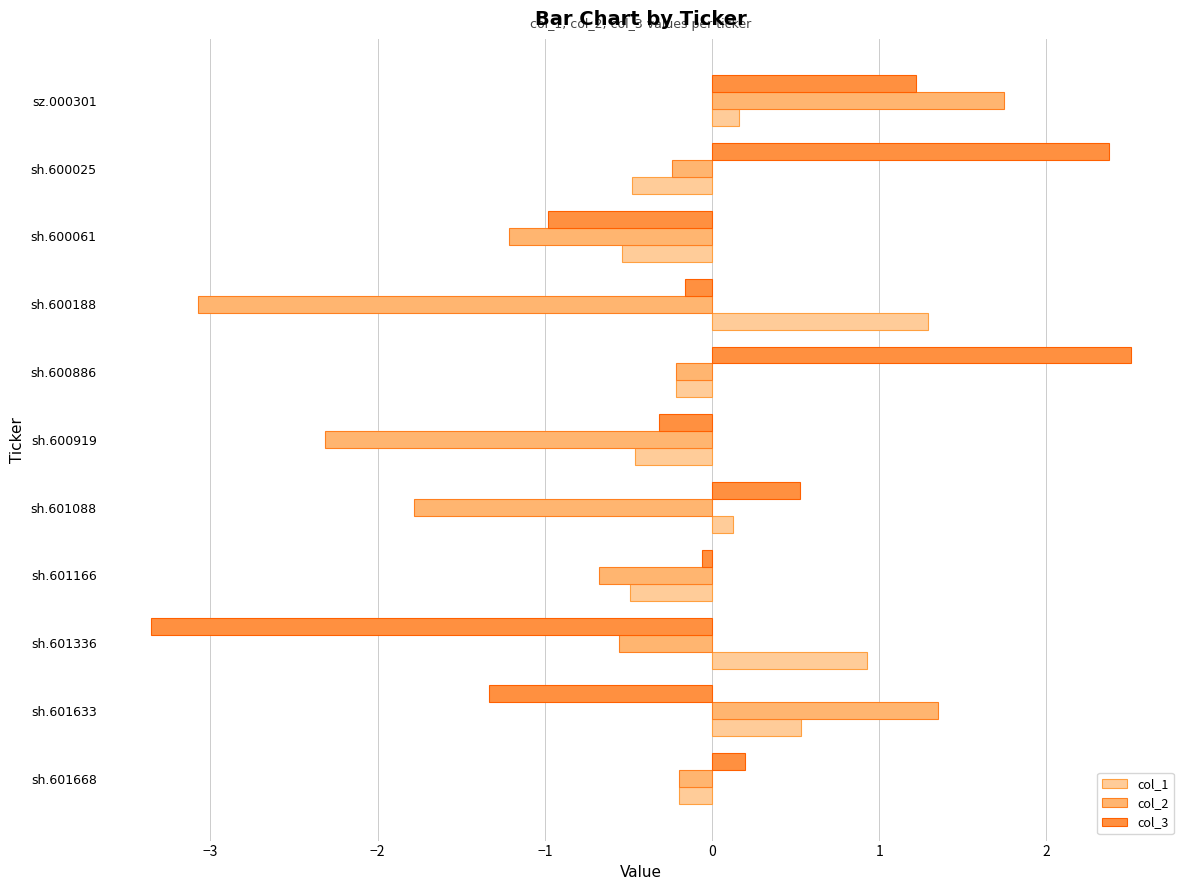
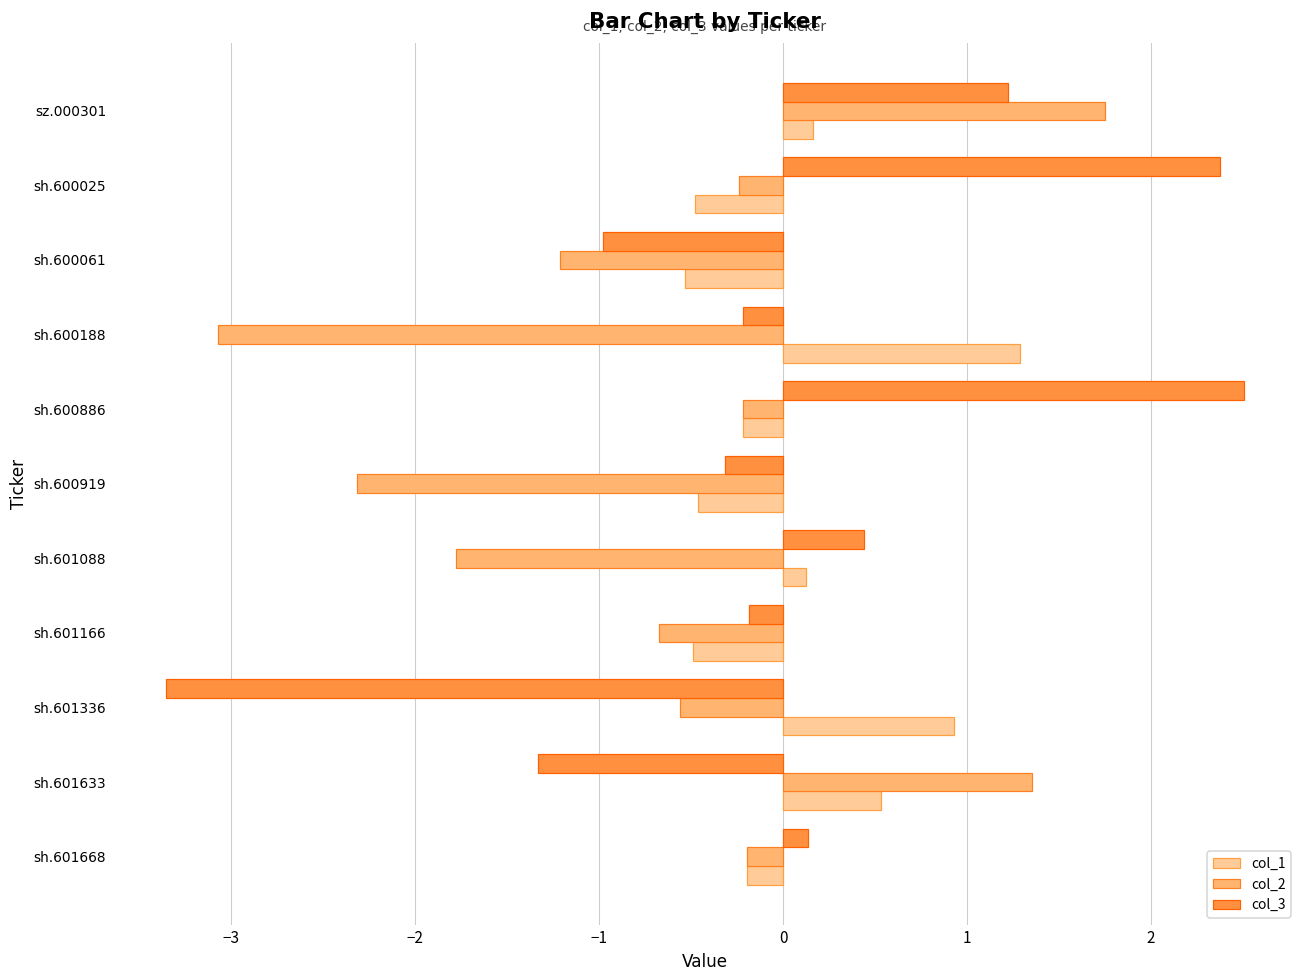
  {
    "col_3": {
      "sz.000301": 1.22,
      "sh.600025": 2.37,
      "sh.600061": -0.98,
-     "sh.600188": -0.16,
+     "sh.600188": -0.22,
      "sh.600886": 2.51,
      "sh.600919": -0.32,
-     "sh.601088": 0.52,
-     "sh.601166": -0.06,
+     "sh.601088": 0.44,
+     "sh.601166": -0.19,
      "sh.601336": -3.36,
      "sh.601633": -1.33,
-     "sh.601668": 0.20
+     "sh.601668": 0.13
    }
  }
